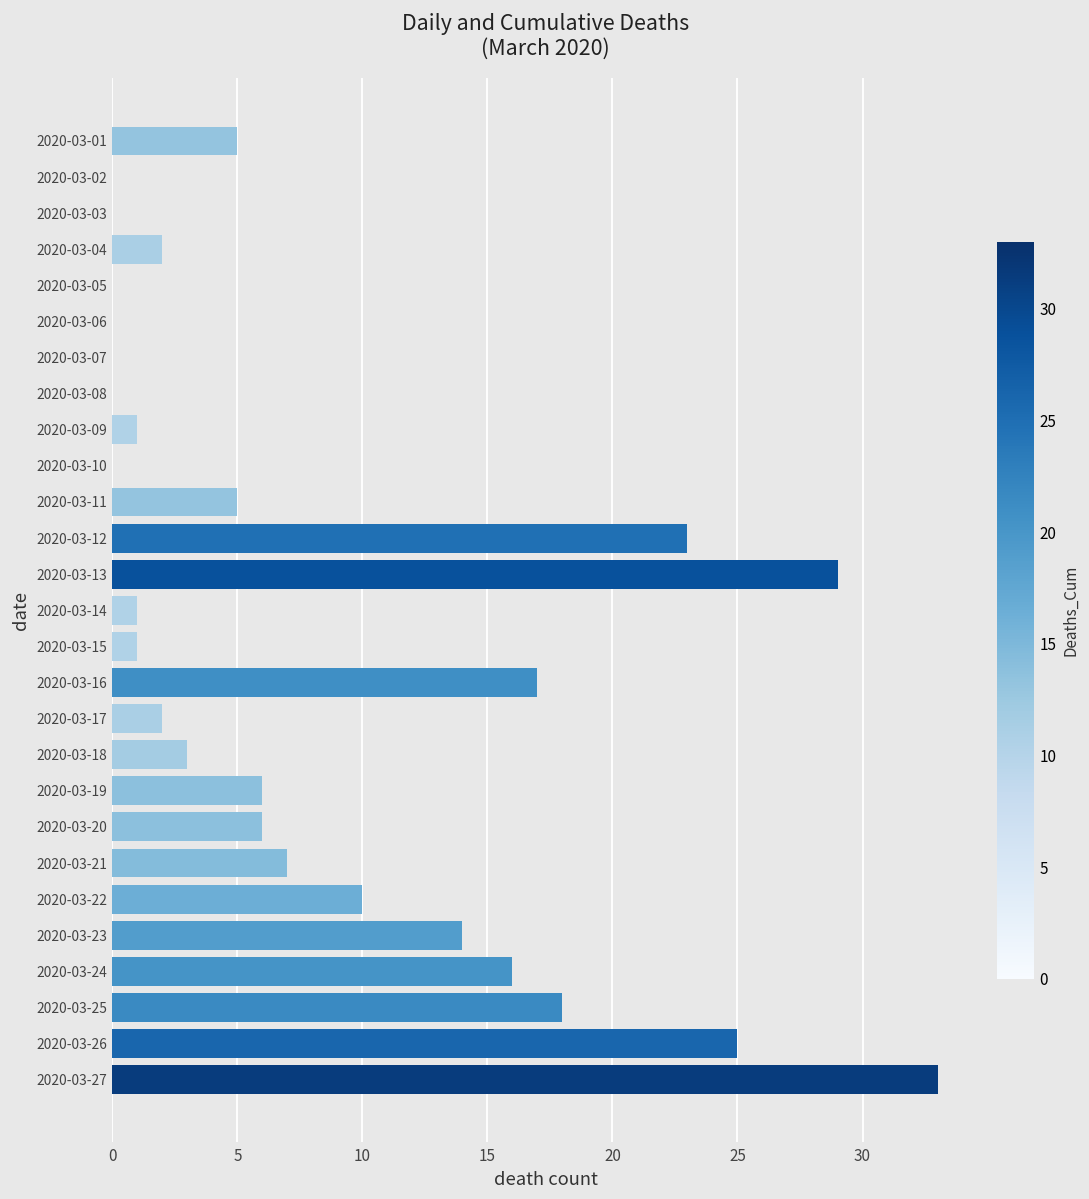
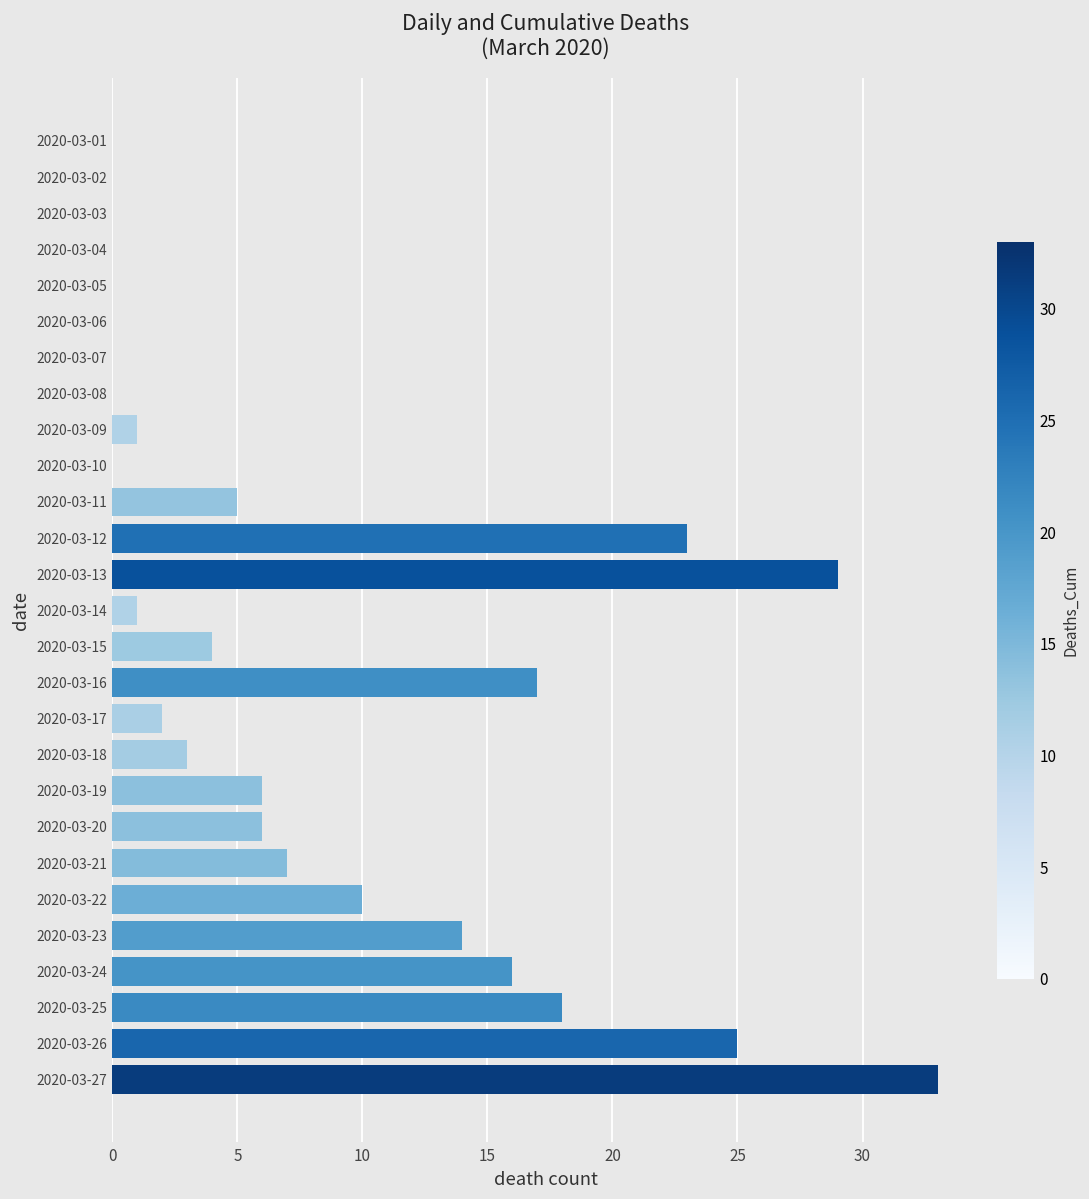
  {
-   "2020-03-01": 5,
+   "2020-03-01": 0,
    "2020-03-02": 0,
    "2020-03-03": 0,
-   "2020-03-04": 2,
+   "2020-03-04": 0,
    "2020-03-05": 0,
    "2020-03-06": 0,
    "2020-03-07": 0,
    "2020-03-08": 0,
    "2020-03-09": 1,
    "2020-03-10": 0,
    "2020-03-11": 5,
    "2020-03-12": 23,
    "2020-03-13": 29,
    "2020-03-14": 1,
-   "2020-03-15": 1,
+   "2020-03-15": 4,
    "2020-03-16": 17,
    "2020-03-17": 2,
    "2020-03-18": 3,
    "2020-03-19": 6,
    "2020-03-20": 6,
    "2020-03-21": 7,
    "2020-03-22": 10,
    "2020-03-23": 14,
    "2020-03-24": 16,
    "2020-03-25": 18,
    "2020-03-26": 25,
    "2020-03-27": 33
  }
